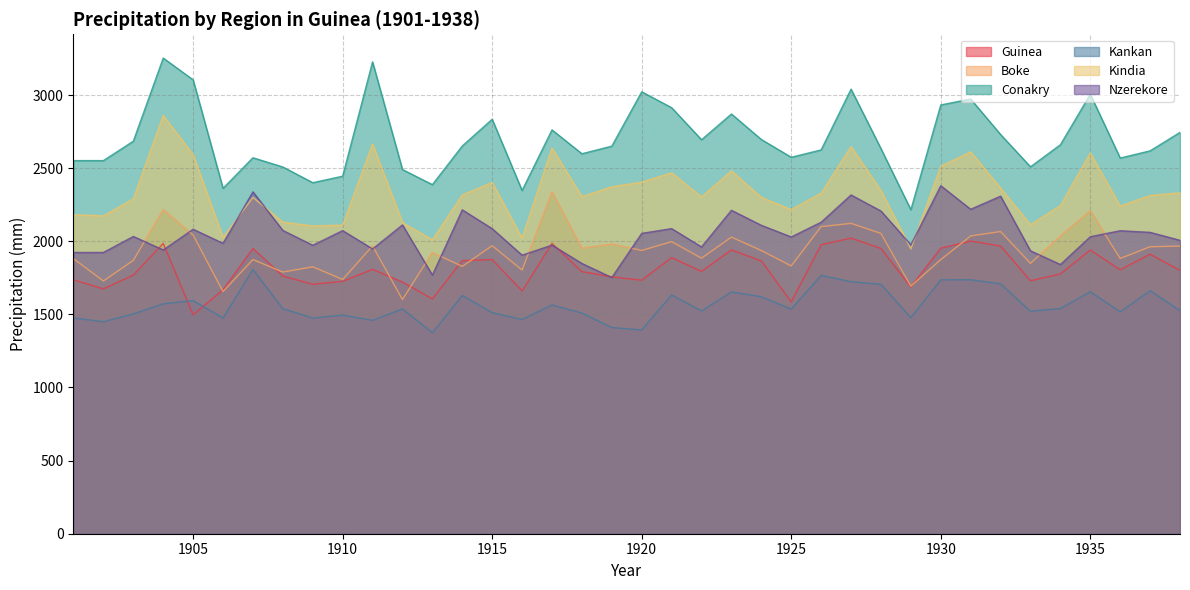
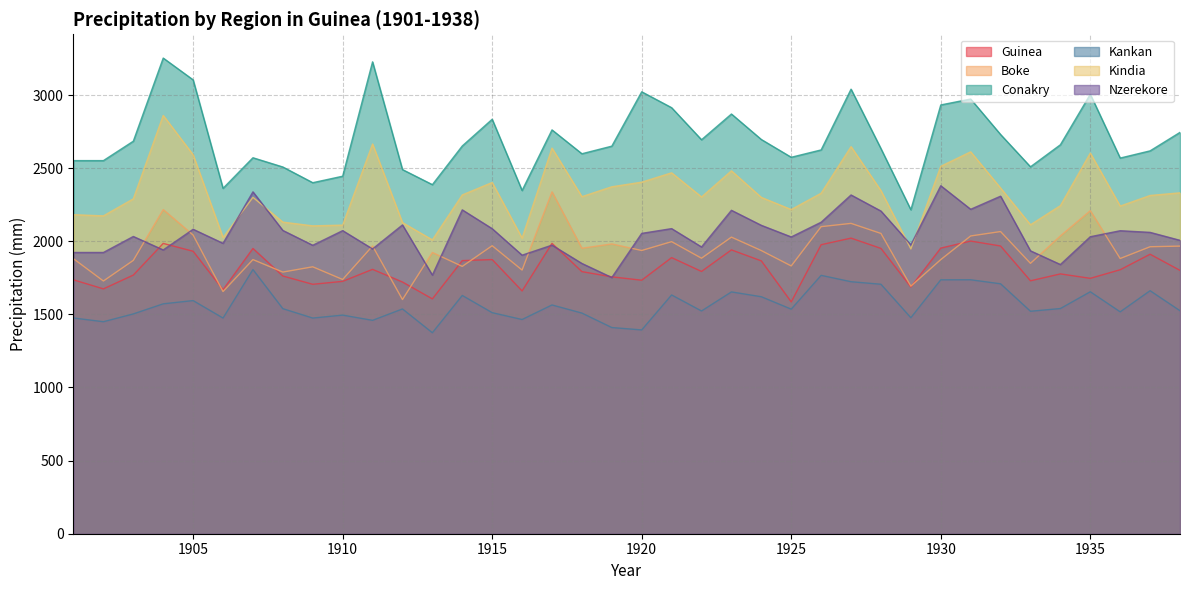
  {
    "Guinea": {
-     "1905": 1500,
+     "1905": 1930,
      "1915": 1870,
      "1920": 1730,
      "1925": 1590,
      "1930": 1950,
-     "1935": 1940
+     "1935": 1750
    }
  }
